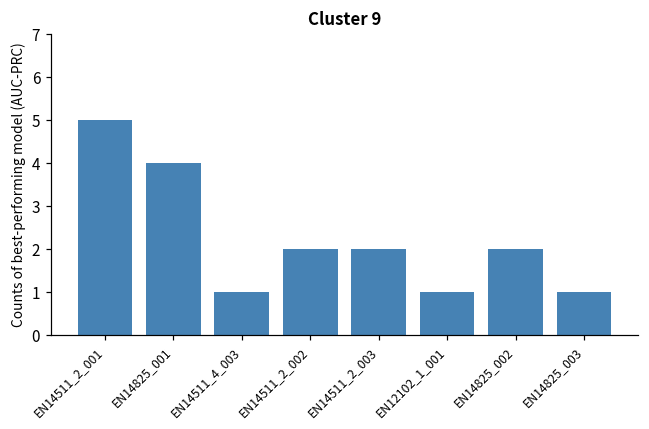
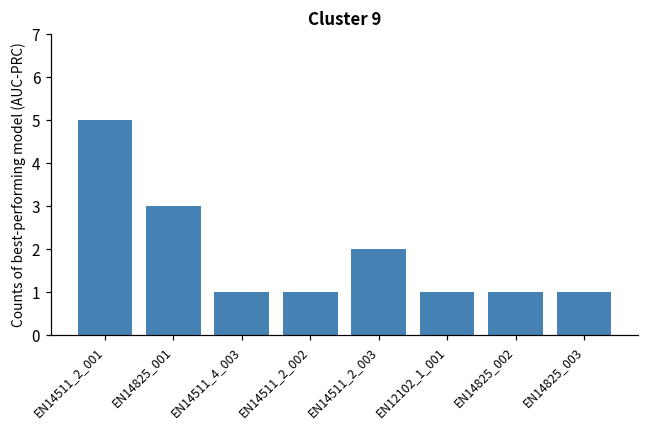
  {
    "EN14511_2_001": 5,
-   "EN14825_001": 4,
+   "EN14825_001": 3,
    "EN14511_4_003": 1,
-   "EN14511_2_002": 2,
+   "EN14511_2_002": 1,
    "EN14511_2_003": 2,
    "EN12102_1_001": 1,
-   "EN14825_002": 2,
+   "EN14825_002": 1,
    "EN14825_003": 1
  }
